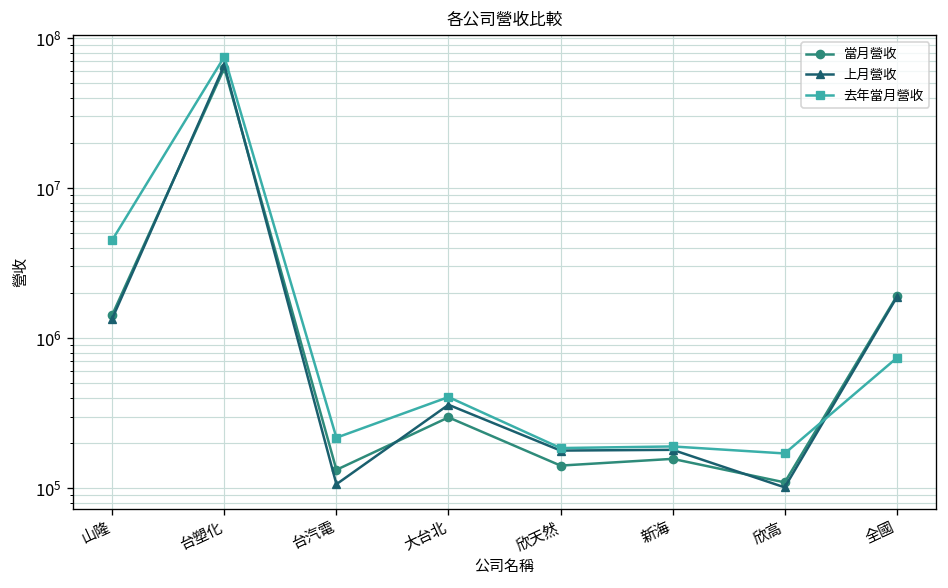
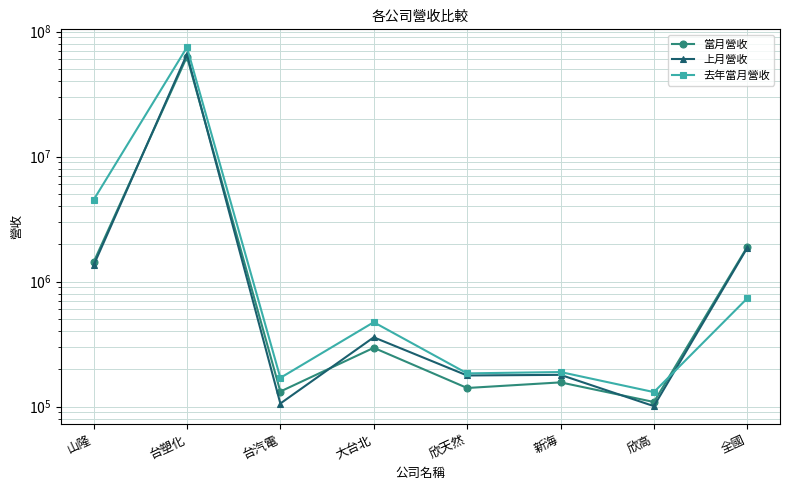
  {
    "去年當月營收": {
      "山隆": 4500000,
      "台塑化": 80000000,
-     "台汽電": 220000,
-     "大台北": 400000,
+     "台汽電": 170000,
+     "大台北": 470000,
      "新海": 190000,
-     "欣高": 170000,
+     "欣高": 130000,
      "全國": 700000
    }
  }
